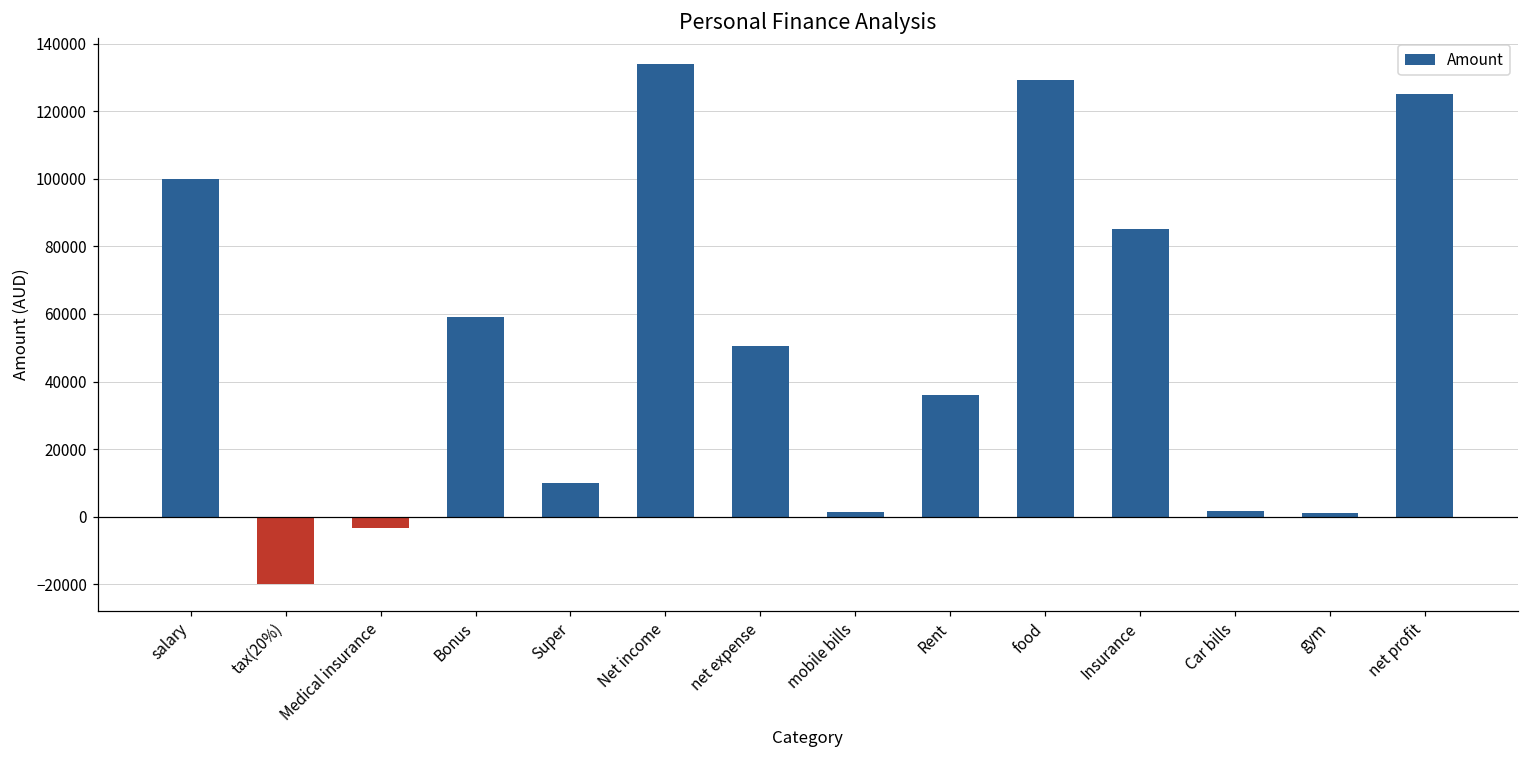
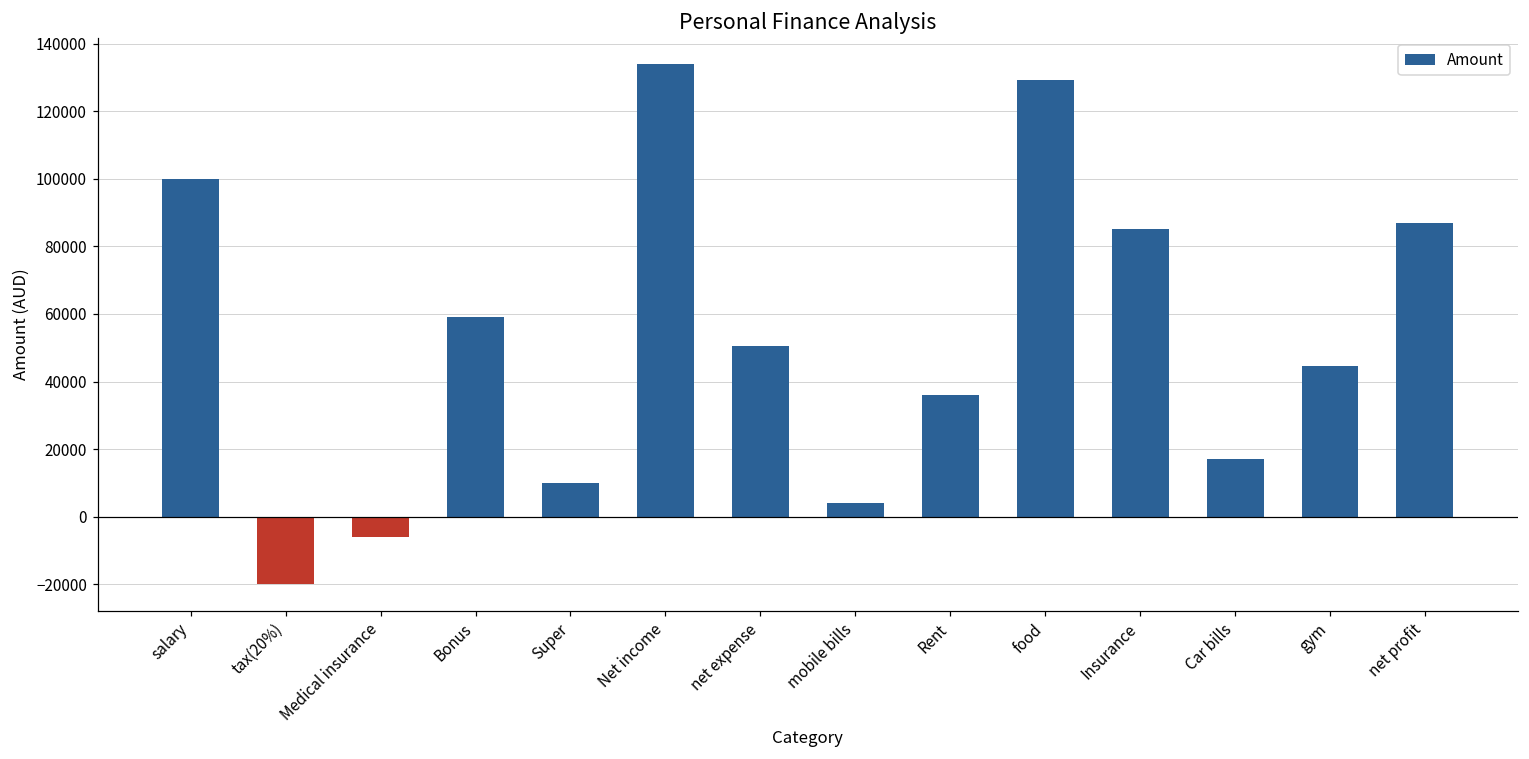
  {
    "salary": 100000,
    "tax(20%)": -20000,
-   "Medical insurance": -3000,
+   "Medical insurance": -6000,
    "Bonus": 59000,
    "Super": 10000,
    "Net income": 134000,
    "net expense": 50000,
-   "mobile bills": 1000,
+   "mobile bills": 4000,
    "Rent": 36000,
    "food": 129000,
    "Insurance": 85000,
-   "Car bills": 2000,
-   "gym": 1000,
-   "net profit": 125000
+   "Car bills": 17000,
+   "gym": 45000,
+   "net profit": 87000
  }
